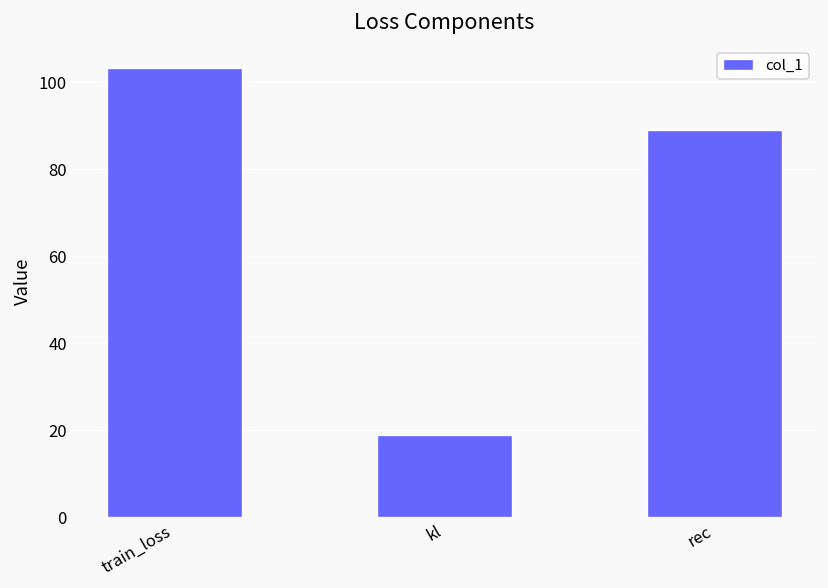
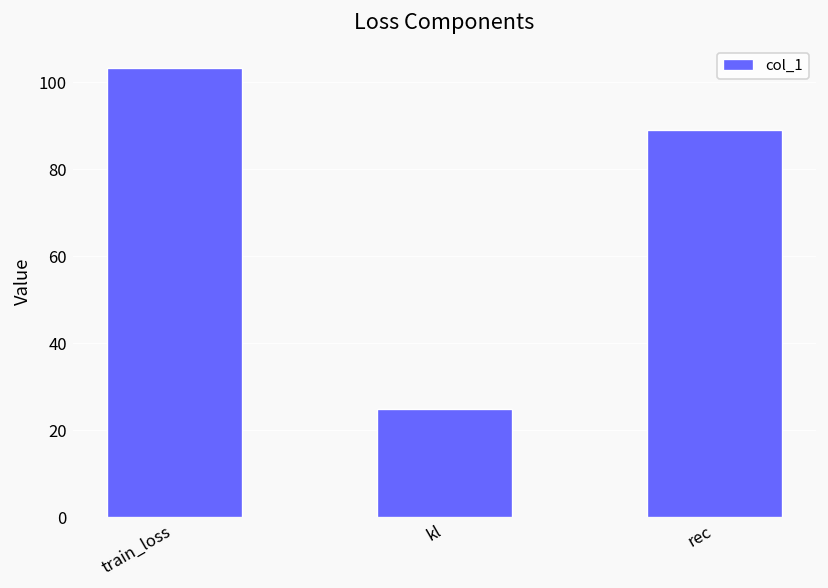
  {
    "train_loss": 103,
-   "kl": 19,
+   "kl": 25,
    "rec": 89
  }
